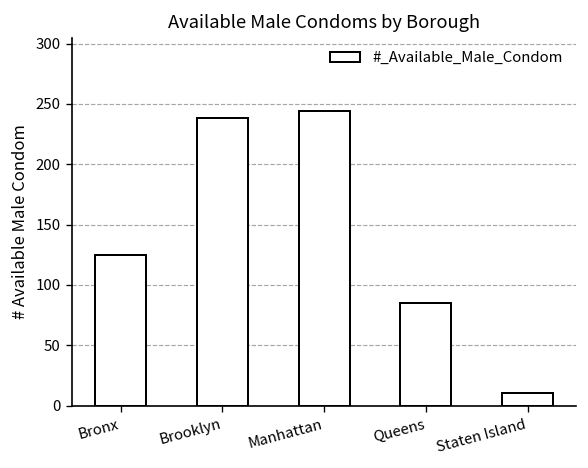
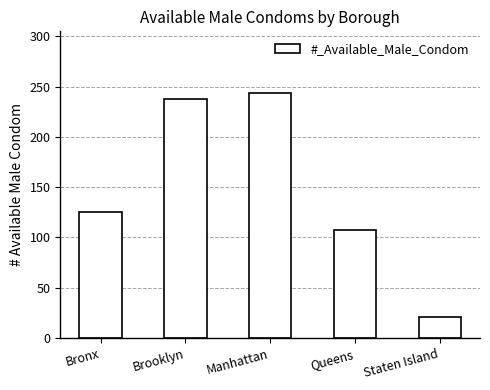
  {
    "Bronx": 125,
    "Brooklyn": 238,
    "Manhattan": 244,
-   "Queens": 85,
-   "Staten Island": 10
+   "Queens": 107,
+   "Staten Island": 21
  }
